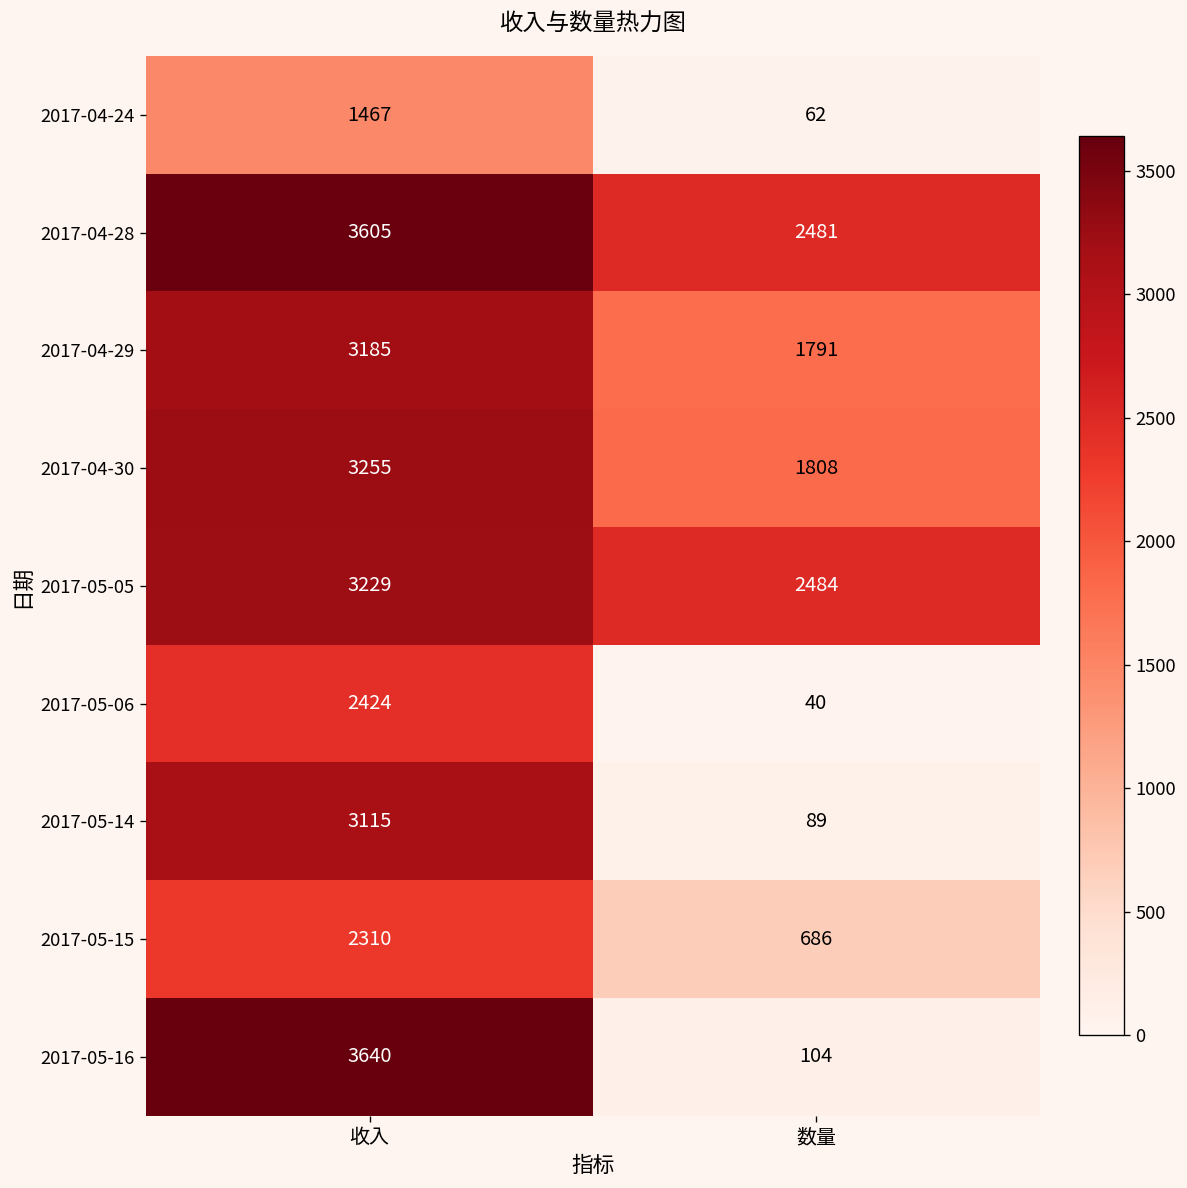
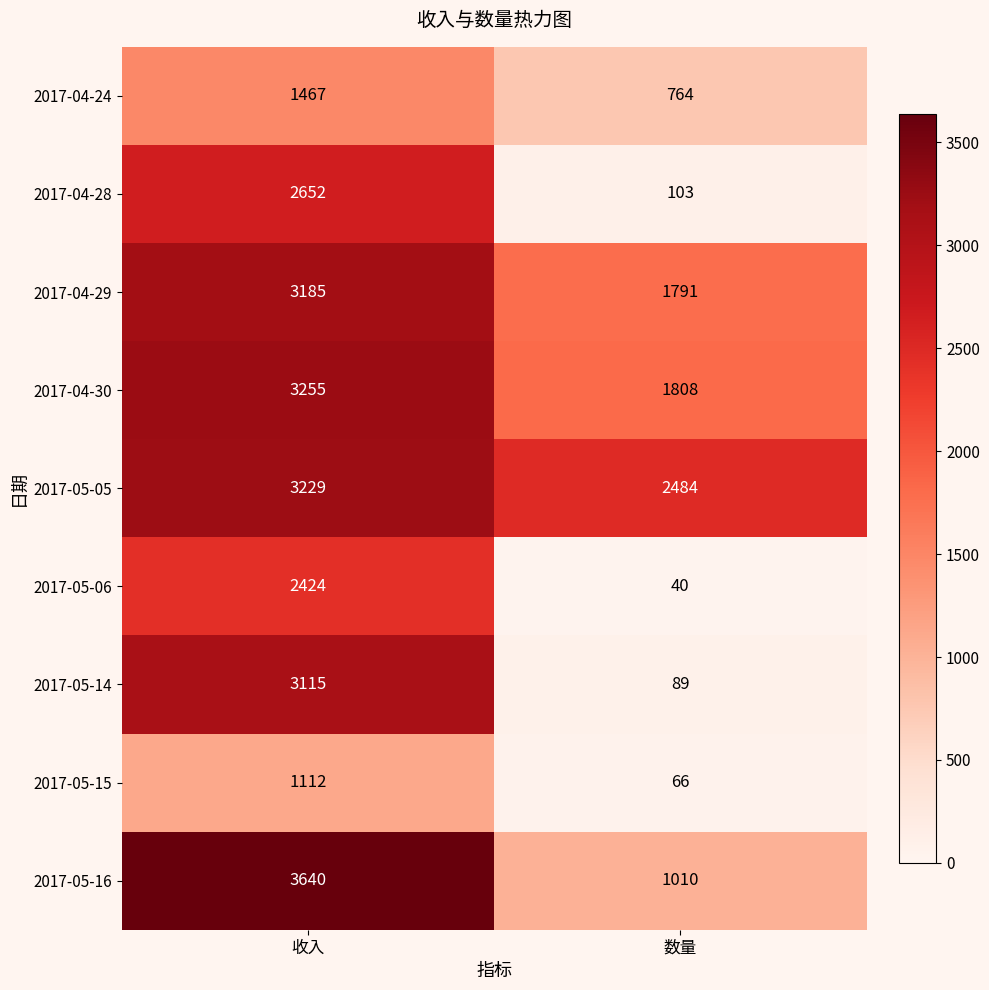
  {
    "2017-04-24": {
      "收入": 1467,
-     "数量": 62
+     "数量": 764
    },
    "2017-04-28": {
-     "收入": 3605,
-     "数量": 2481
+     "收入": 2652,
+     "数量": 103
    },
    "2017-04-29": {
      "收入": 3185,
      "数量": 1791
    },
    "2017-04-30": {
      "收入": 3255,
      "数量": 1808
    },
    "2017-05-05": {
      "收入": 3229,
      "数量": 2484
    },
    "2017-05-06": {
      "收入": 2424,
      "数量": 40
    },
    "2017-05-14": {
      "收入": 3115,
      "数量": 89
    },
    "2017-05-15": {
-     "收入": 2310,
-     "数量": 686
+     "收入": 1112,
+     "数量": 66
    },
    "2017-05-16": {
      "收入": 3640,
-     "数量": 104
+     "数量": 1010
    }
  }
